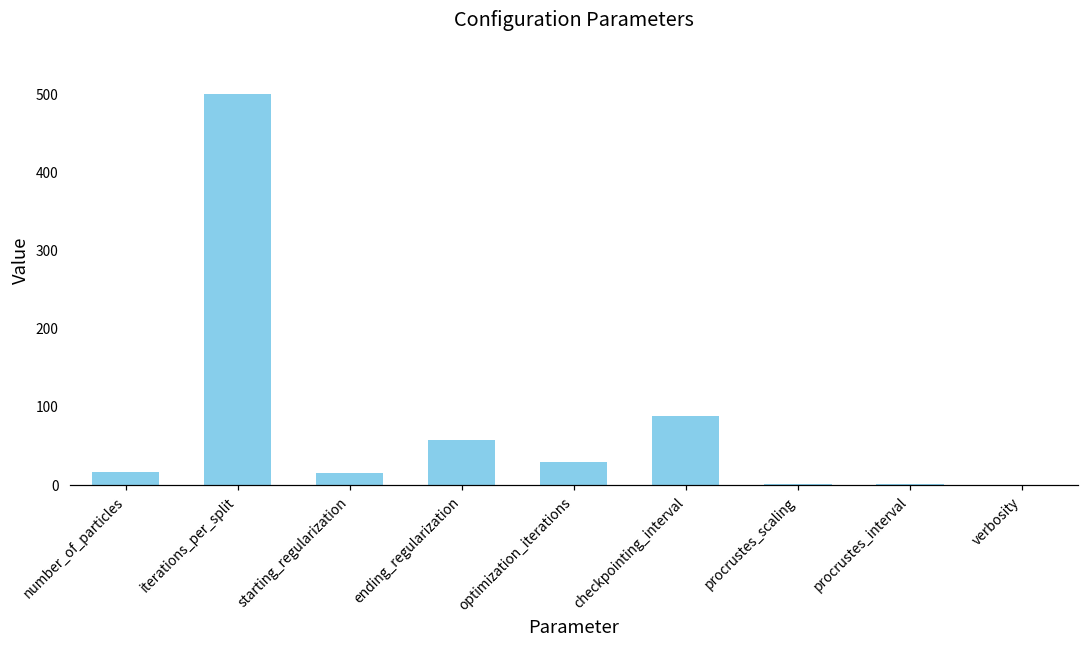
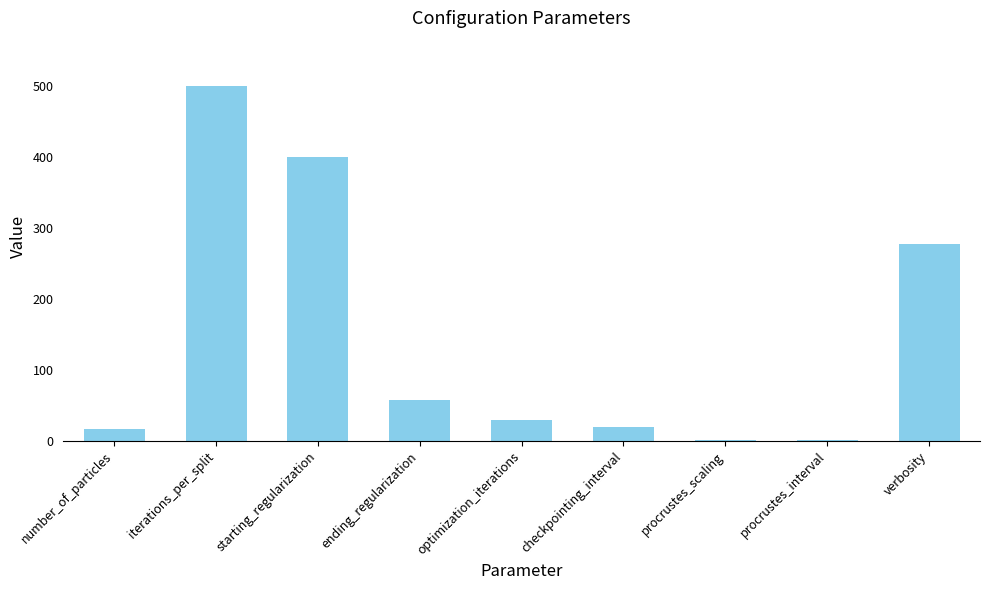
  {
    "number_of_particles": 20,
    "iterations_per_split": 500,
-   "starting_regularization": 20,
+   "starting_regularization": 400,
    "ending_regularization": 60,
    "optimization_iterations": 30,
-   "checkpointing_interval": 90,
-   "verbosity": 0
+   "checkpointing_interval": 20,
+   "verbosity": 280
  }
